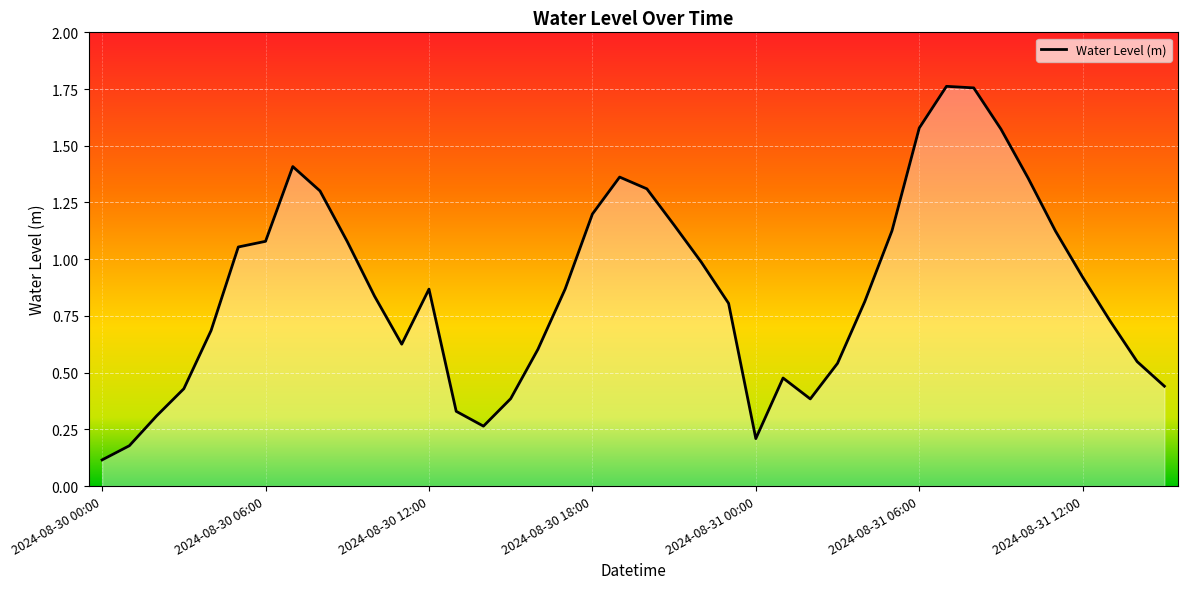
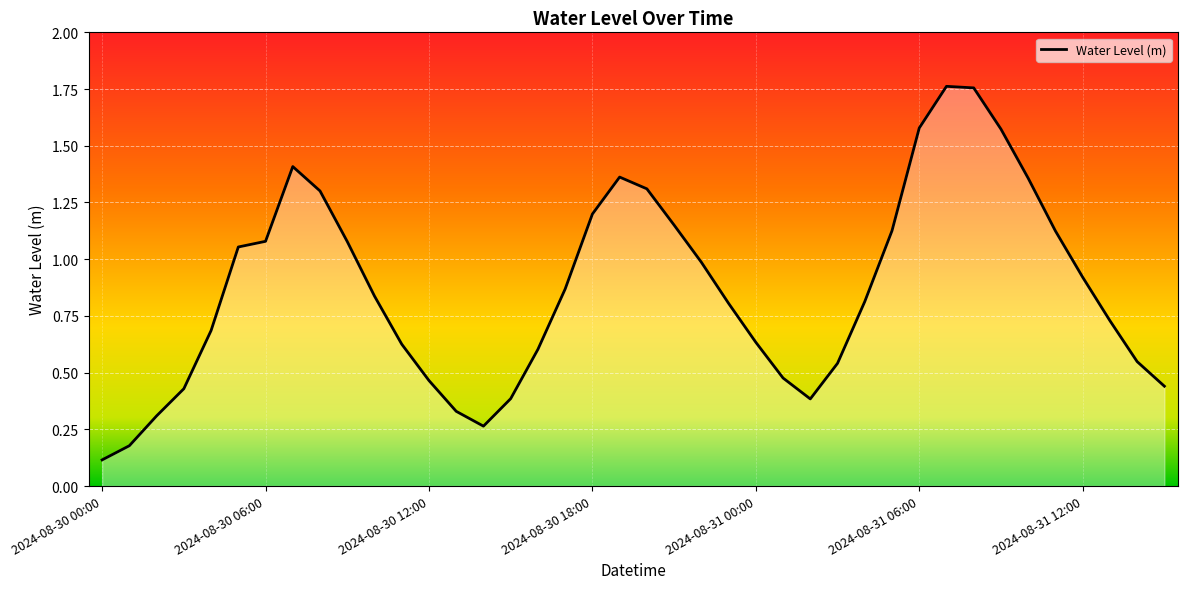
  {
    "2024-08-30 00:00": 0.12,
    "2024-08-30 06:00": 1.08,
-   "2024-08-30 12:00": 0.87,
+   "2024-08-30 12:00": 0.46,
    "2024-08-30 18:00": 1.20,
-   "2024-08-31 00:00": 0.21,
+   "2024-08-31 00:00": 0.63,
    "2024-08-31 06:00": 1.58,
    "2024-08-31 12:00": 0.92
  }
